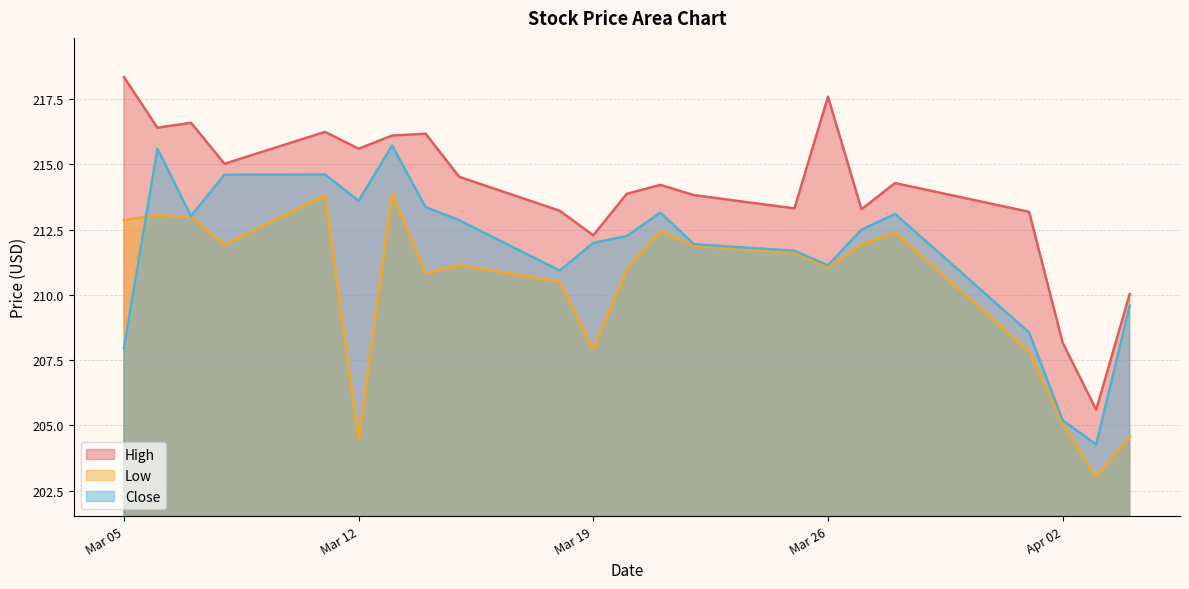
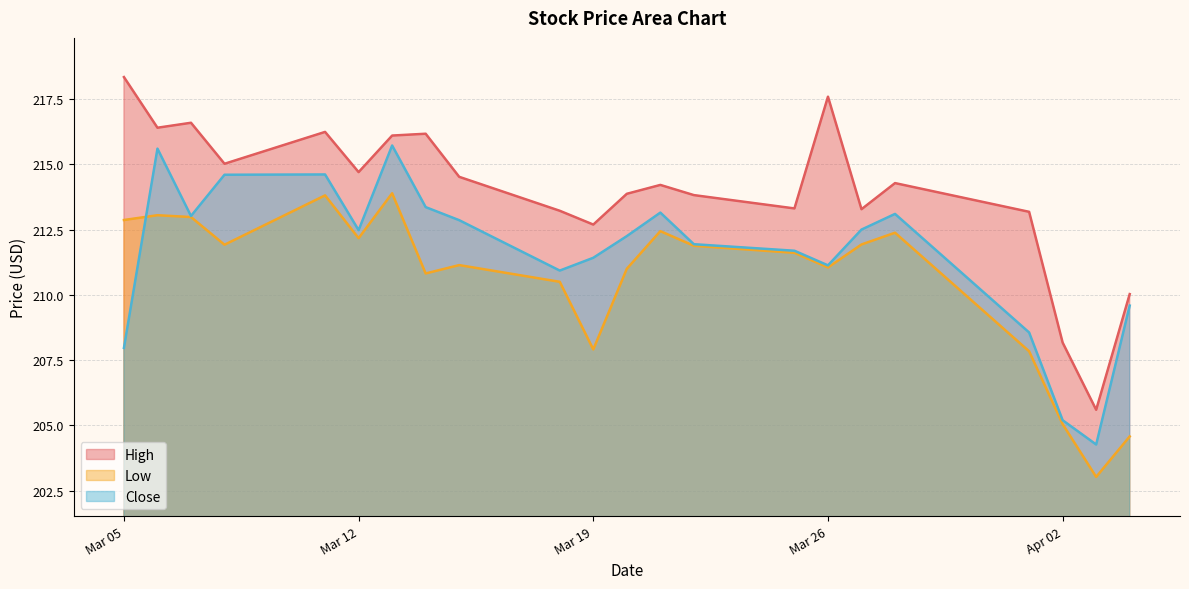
  {
    "High": {
      "Mar 05": 218.3,
-     "Mar 12": 215.6,
-     "Mar 19": 212.3,
+     "Mar 12": 214.7,
+     "Mar 19": 212.7,
      "Mar 26": 217.6,
      "Apr 02": 208.2
    },
    "Low": {
      "Mar 05": 212.9,
-     "Mar 12": 204.4,
+     "Mar 12": 212.2,
      "Mar 19": 207.9,
      "Apr 02": 205.1
    },
    "Close": {
      "Mar 05": 208.0,
-     "Mar 12": 213.6,
-     "Mar 19": 212.0,
+     "Mar 12": 212.5,
+     "Mar 19": 211.4,
      "Apr 02": 205.2
    }
  }
